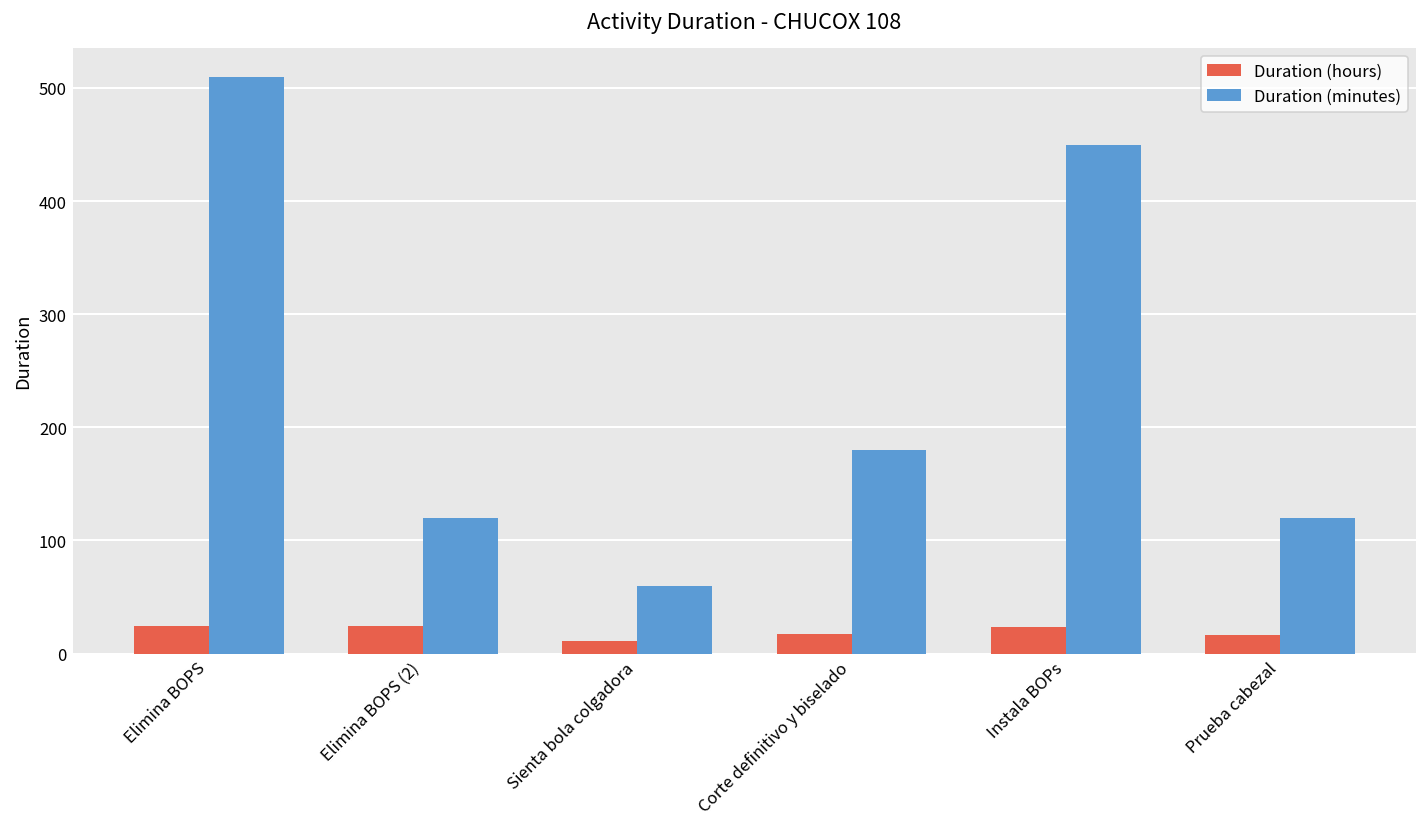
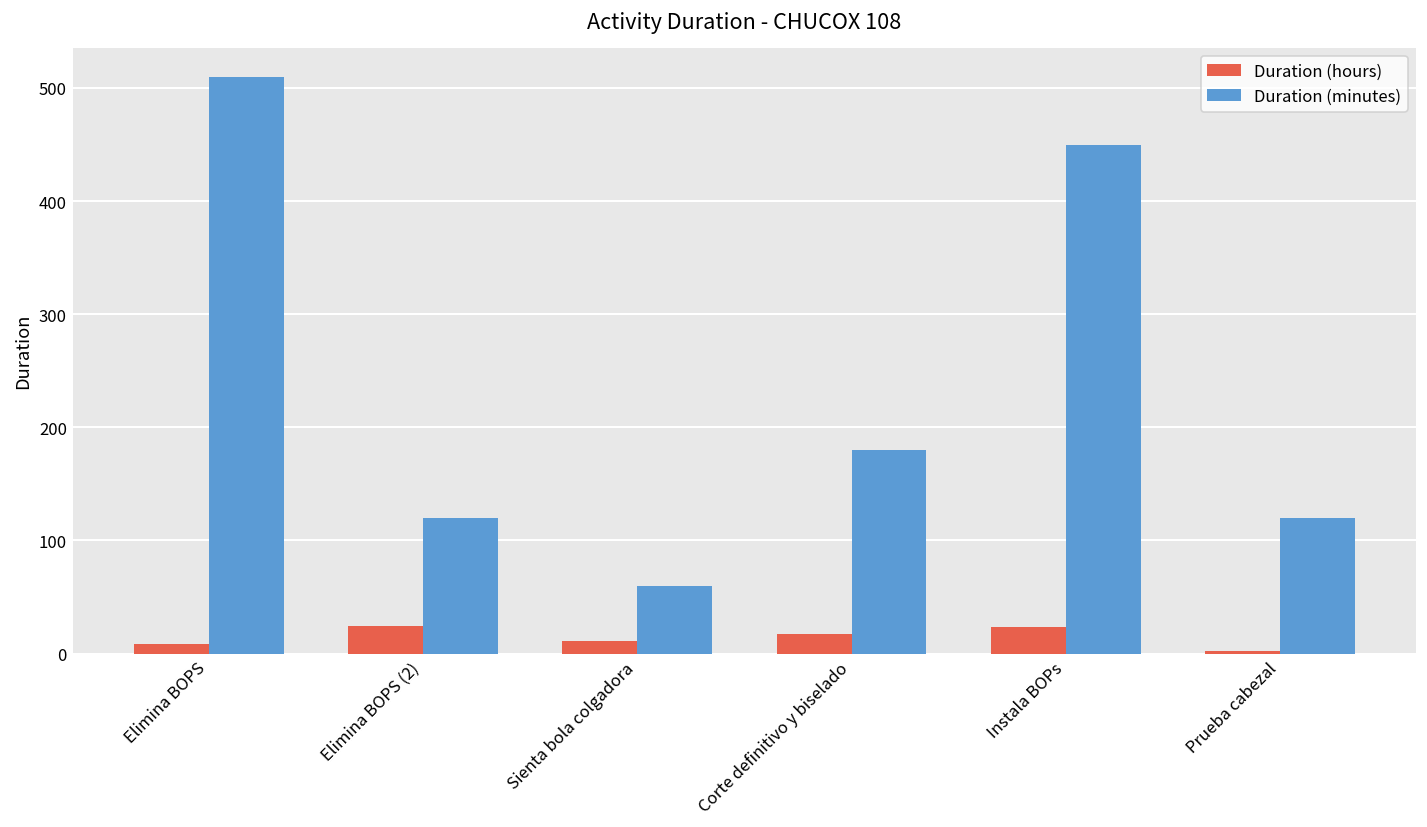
  {
    "Duration (hours)": {
-     "Elimina BOPS": 20,
+     "Elimina BOPS": 10,
      "Elimina BOPS (2)": 20,
      "Sienta bola colgadora": 10,
      "Corte definitivo y biselado": 20,
      "Instala BOPs": 20,
-     "Prueba cabezal": 20
+     "Prueba cabezal": 0
    },
    "Duration (minutes)": {
      "Elimina BOPS": 510,
      "Elimina BOPS (2)": 120,
      "Sienta bola colgadora": 60,
      "Corte definitivo y biselado": 180,
      "Instala BOPs": 450,
      "Prueba cabezal": 120
    }
  }
